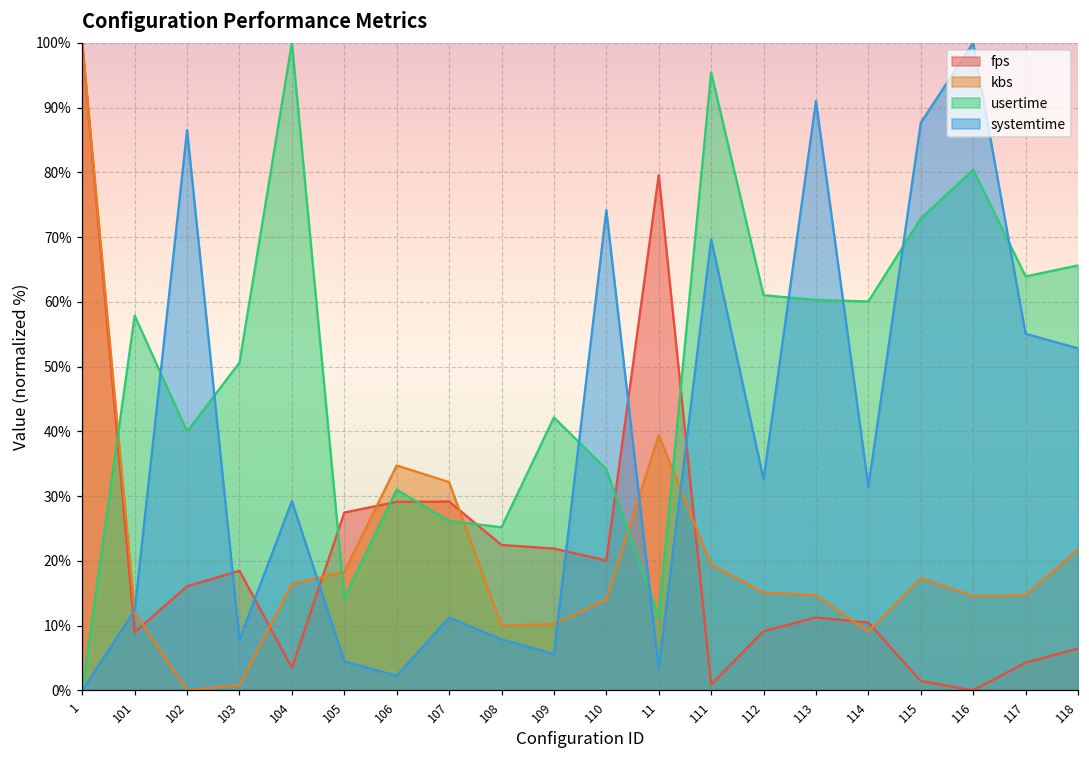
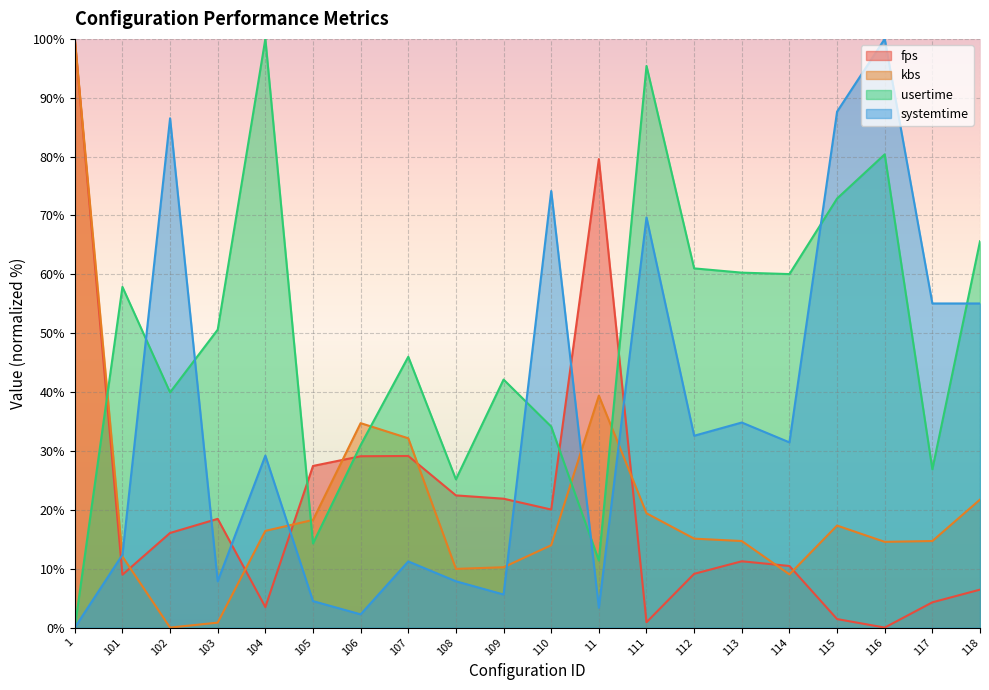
  {
    "usertime": {
      "101": "58%",
      "102": "40%",
      "103": "51%",
      "104": "100%",
      "105": "14%",
      "106": "31%",
-     "107": "26%",
+     "107": "46%",
      "108": "25%",
      "109": "42%",
      "110": "34%",
      "11": "11%",
      "111": "95%",
      "112": "61%",
      "113": "60%",
      "114": "60%",
      "115": "73%",
      "116": "80%",
-     "117": "64%",
+     "117": "27%",
      "118": "66%"
    },
    "systemtime": {
      "102": "87%",
      "103": "8%",
      "104": "29%",
      "105": "4%",
      "106": "2%",
      "107": "11%",
      "108": "8%",
      "109": "6%",
      "110": "74%",
      "11": "3%",
      "111": "70%",
      "112": "33%",
-     "113": "91%",
+     "113": "35%",
      "114": "31%",
      "115": "88%",
      "116": "100%",
      "117": "55%",
-     "118": "53%"
+     "118": "55%"
    }
  }
